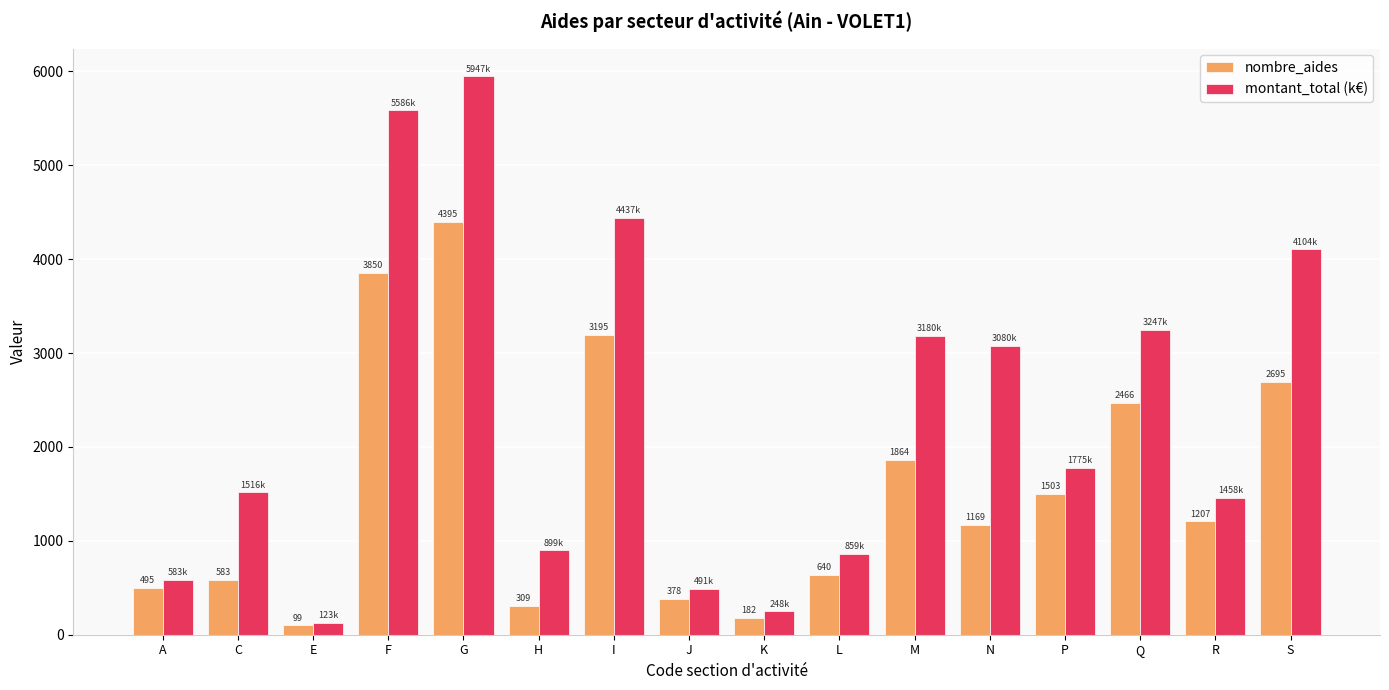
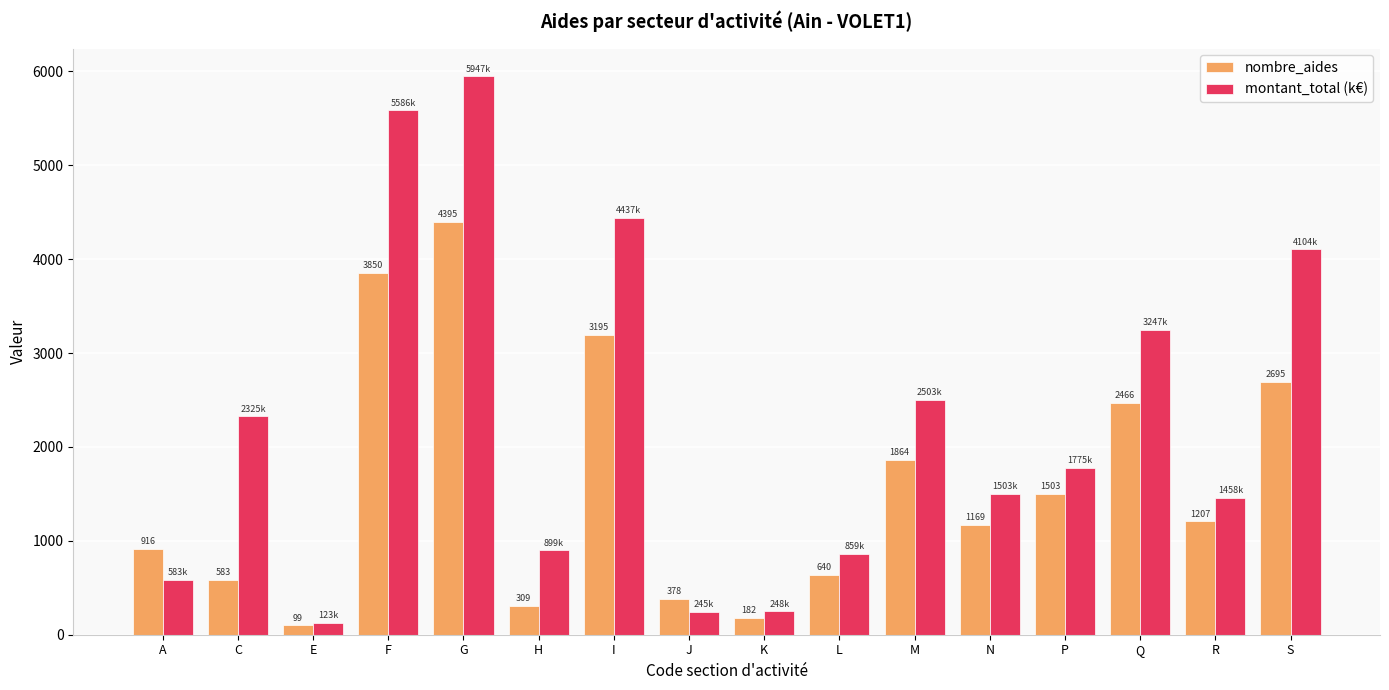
  {
    "nombre_aides": {
-     "A": "495",
+     "A": "916",
      "C": "583",
      "E": "99",
      "F": "3850",
      "G": "4395",
      "H": "309",
      "I": "3195",
      "J": "378",
      "K": "182",
      "L": "640",
      "M": "1864",
      "N": "1169",
      "P": "1503",
      "Q": "2466",
      "R": "1207",
      "S": "2695"
    },
    "montant_total (k€)": {
      "A": "583k",
-     "C": "1516k",
+     "C": "2325k",
      "E": "123k",
      "F": "5586k",
      "G": "5947k",
      "H": "899k",
      "I": "4437k",
-     "J": "491k",
+     "J": "245k",
      "K": "248k",
      "L": "859k",
-     "M": "3180k",
-     "N": "3080k",
+     "M": "2503k",
+     "N": "1503k",
      "P": "1775k",
      "Q": "3247k",
      "R": "1458k",
      "S": "4104k"
    }
  }
